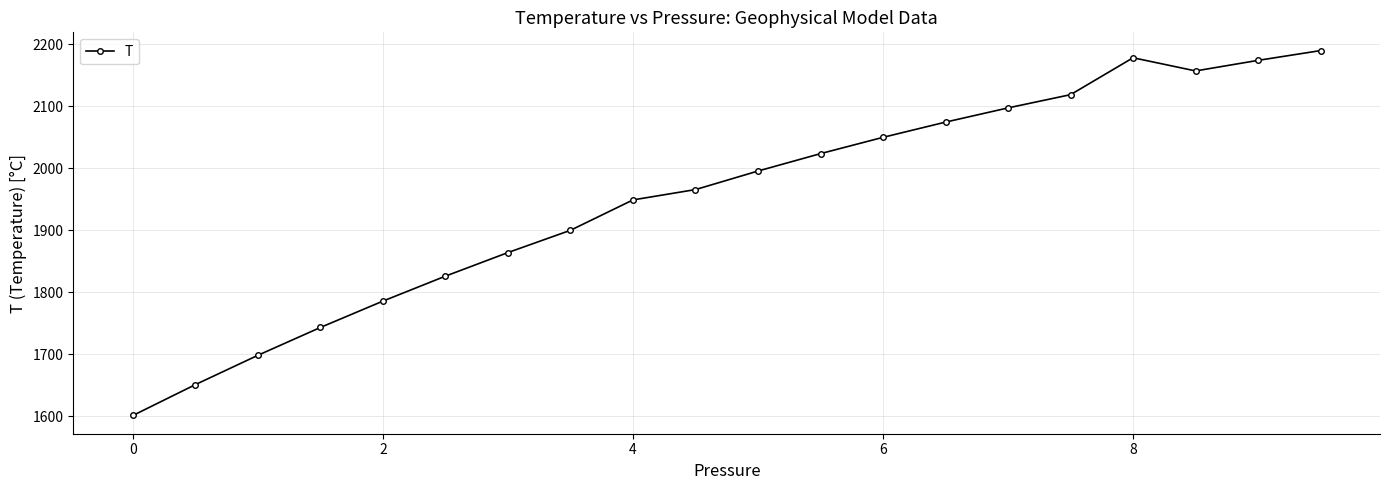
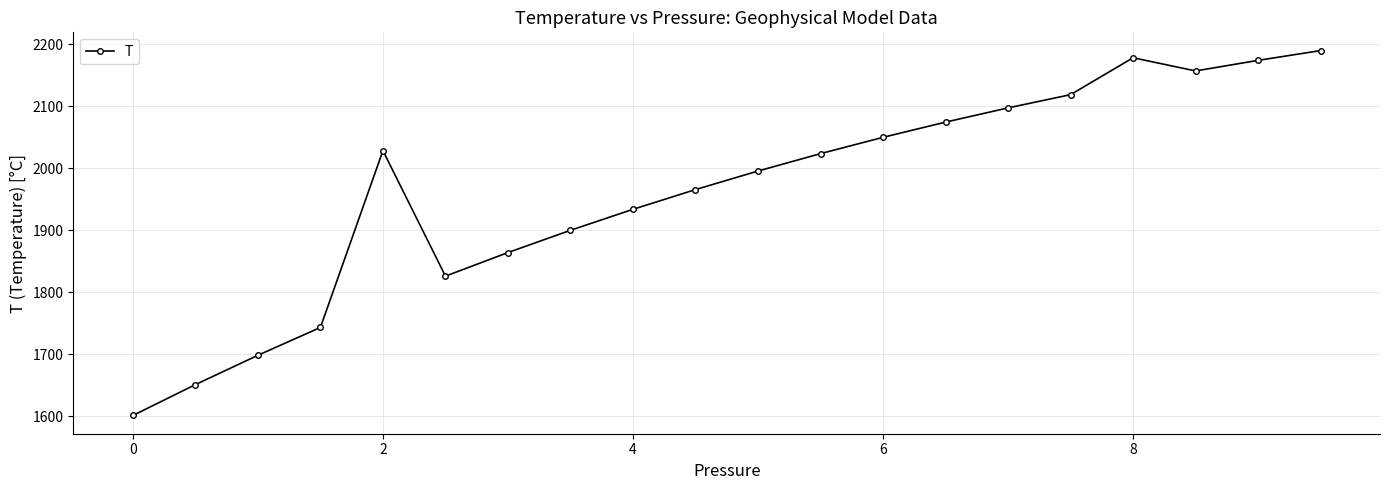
  {
    "0": 1600,
-   "2": 1790,
-   "4": 1950,
+   "2": 2030,
+   "4": 1930,
    "6": 2050,
    "8": 2180
  }
